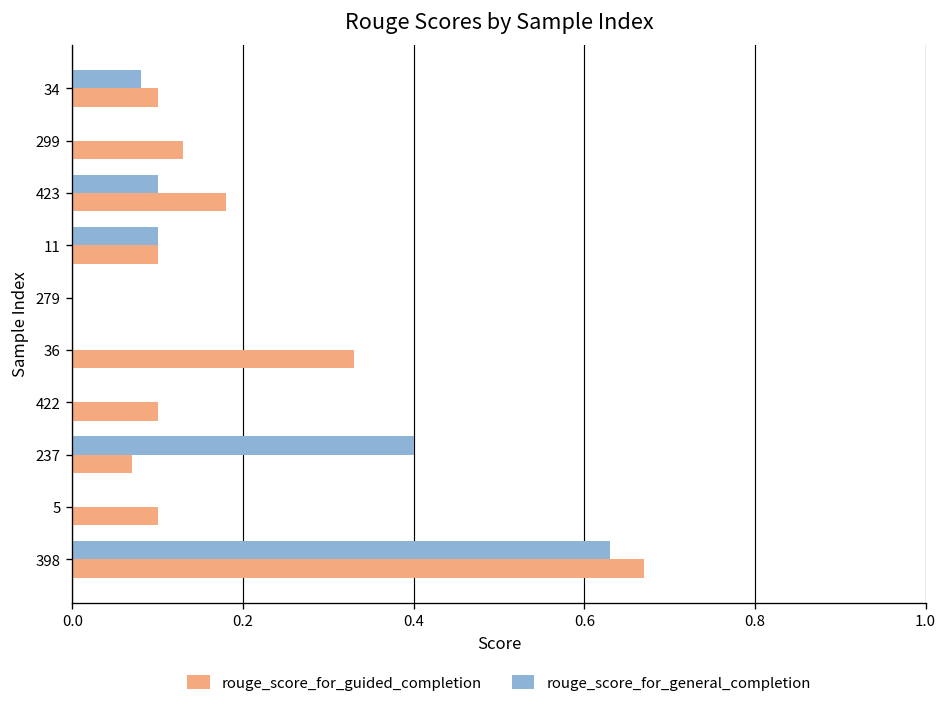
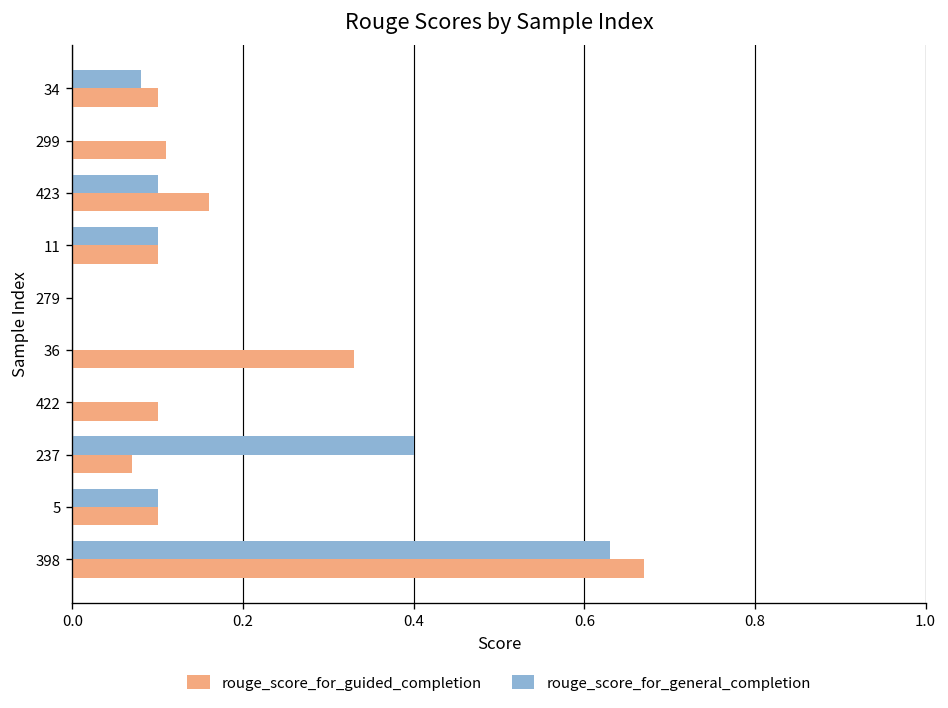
  {
    "rouge_score_for_guided_completion": {
      "34": 0.10,
-     "299": 0.13,
-     "423": 0.18,
+     "299": 0.11,
+     "423": 0.16,
      "11": 0.10,
      "279": 0.00,
      "36": 0.33,
      "422": 0.10,
      "237": 0.07,
      "5": 0.10,
      "398": 0.67
    },
    "rouge_score_for_general_completion": {
      "34": 0.08,
      "299": 0.0,
      "423": 0.1,
      "11": 0.1,
      "279": 0.0,
      "36": 0.0,
      "422": 0.0,
      "237": 0.4,
-     "5": 0.0,
+     "5": 0.1,
      "398": 0.63
    }
  }
